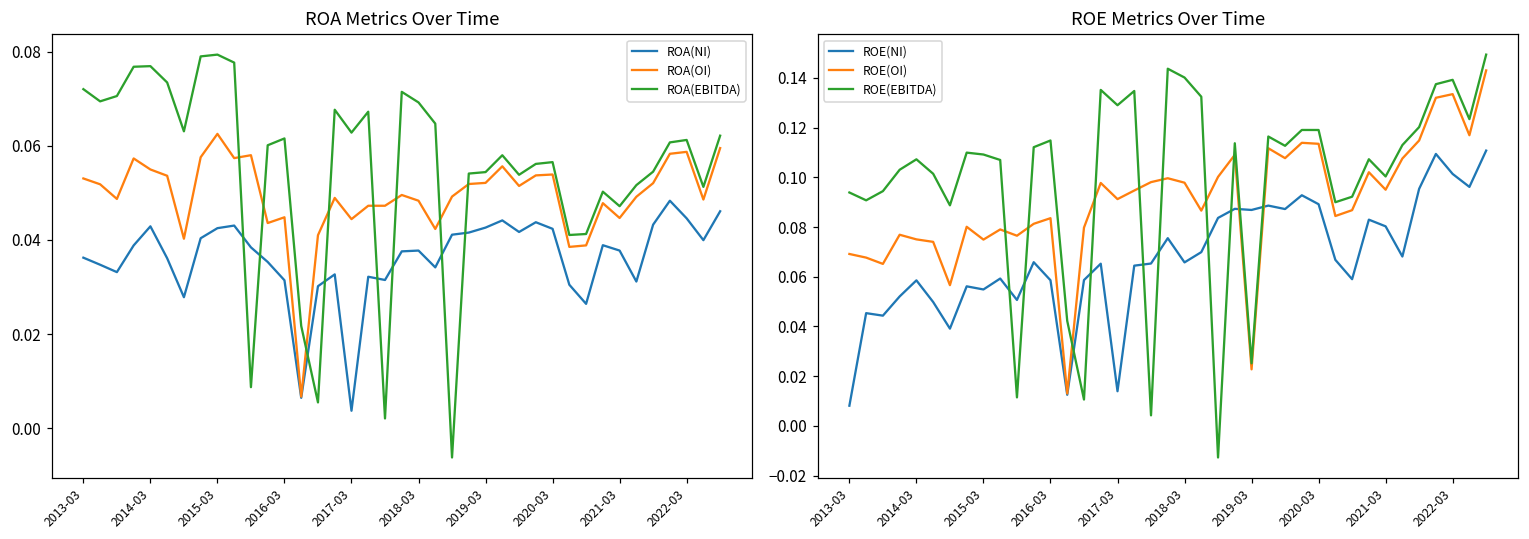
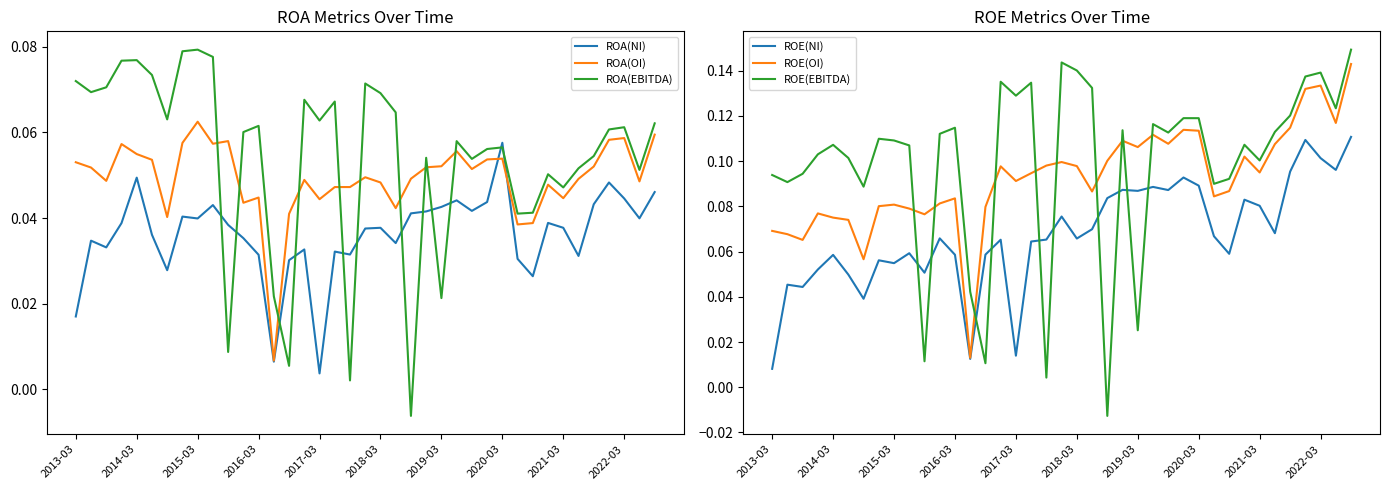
  {
    "ROA Metrics Over Time": {
      "ROA(NI)": {
-       "2013-03": 0.036,
-       "2014-03": 0.043,
-       "2015-03": 0.042,
+       "2013-03": 0.017,
+       "2014-03": 0.049,
+       "2015-03": 0.040,
        "2016-03": 0.031,
        "2017-03": 0.004,
        "2018-03": 0.038,
        "2019-03": 0.043,
-       "2020-03": 0.042,
+       "2020-03": 0.058,
        "2021-03": 0.038,
        "2022-03": 0.045
      },
      "ROA(OI)": {
        "2013-03": 0.053,
        "2014-03": 0.055,
        "2015-03": 0.063,
        "2016-03": 0.045,
        "2017-03": 0.044,
        "2018-03": 0.048,
        "2019-03": 0.052,
        "2020-03": 0.054,
        "2021-03": 0.045,
        "2022-03": 0.059
      },
      "ROA(EBITDA)": {
        "2013-03": 0.072,
        "2014-03": 0.077,
        "2015-03": 0.079,
        "2016-03": 0.062,
        "2017-03": 0.063,
        "2018-03": 0.069,
-       "2019-03": 0.054,
+       "2019-03": 0.021,
        "2020-03": 0.057,
        "2021-03": 0.047,
        "2022-03": 0.061
      }
    },
    "ROE Metrics Over Time": {
      "ROE(NI)": {
        "2013-03": 0.008,
        "2014-03": 0.059,
        "2015-03": 0.055,
        "2016-03": 0.059,
        "2017-03": 0.014,
        "2018-03": 0.066,
        "2019-03": 0.087,
        "2020-03": 0.089,
        "2021-03": 0.080,
        "2022-03": 0.101
      },
      "ROE(OI)": {
        "2013-03": 0.069,
        "2014-03": 0.075,
-       "2015-03": 0.075,
+       "2015-03": 0.081,
        "2016-03": 0.084,
        "2017-03": 0.091,
        "2018-03": 0.098,
-       "2019-03": 0.023,
+       "2019-03": 0.106,
        "2020-03": 0.113,
        "2021-03": 0.095,
        "2022-03": 0.133
      },
      "ROE(EBITDA)": {
        "2013-03": 0.094,
        "2014-03": 0.107,
        "2015-03": 0.109,
        "2016-03": 0.115,
        "2017-03": 0.129,
        "2018-03": 0.140,
        "2019-03": 0.025,
        "2020-03": 0.119,
        "2021-03": 0.100,
        "2022-03": 0.139
      }
    }
  }
